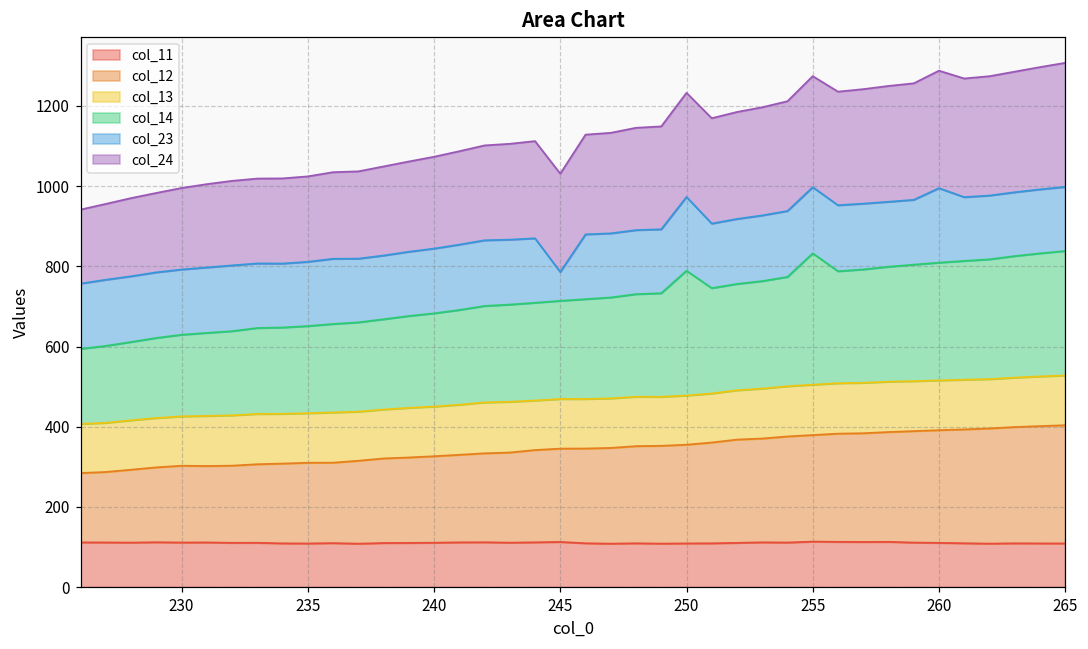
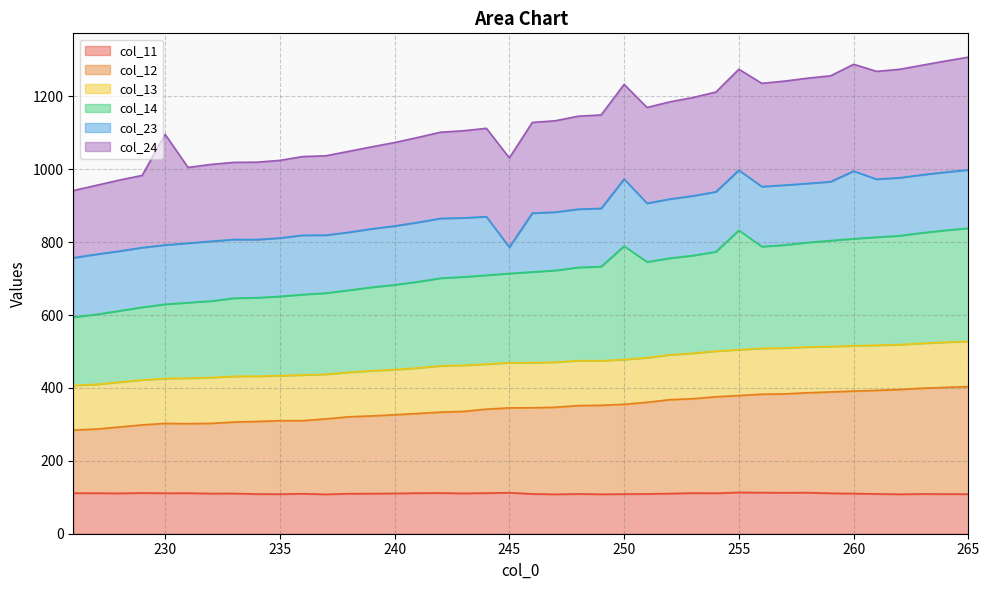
  {
    "col_14": {
      "230": 200,
      "235": 220,
      "240": 230,
      "245": 240,
      "250": 310,
      "255": 330,
      "260": 290,
      "265": 310
    },
    "col_23": {
      "230": 160,
      "235": 160,
      "240": 160,
      "245": 70,
      "250": 180,
      "255": 160,
      "260": 190,
      "265": 160
    },
    "col_24": {
-     "230": 200,
+     "230": 300,
      "235": 210,
      "240": 230,
      "245": 250,
      "250": 260,
      "255": 280,
      "260": 290,
      "265": 310
    }
  }
